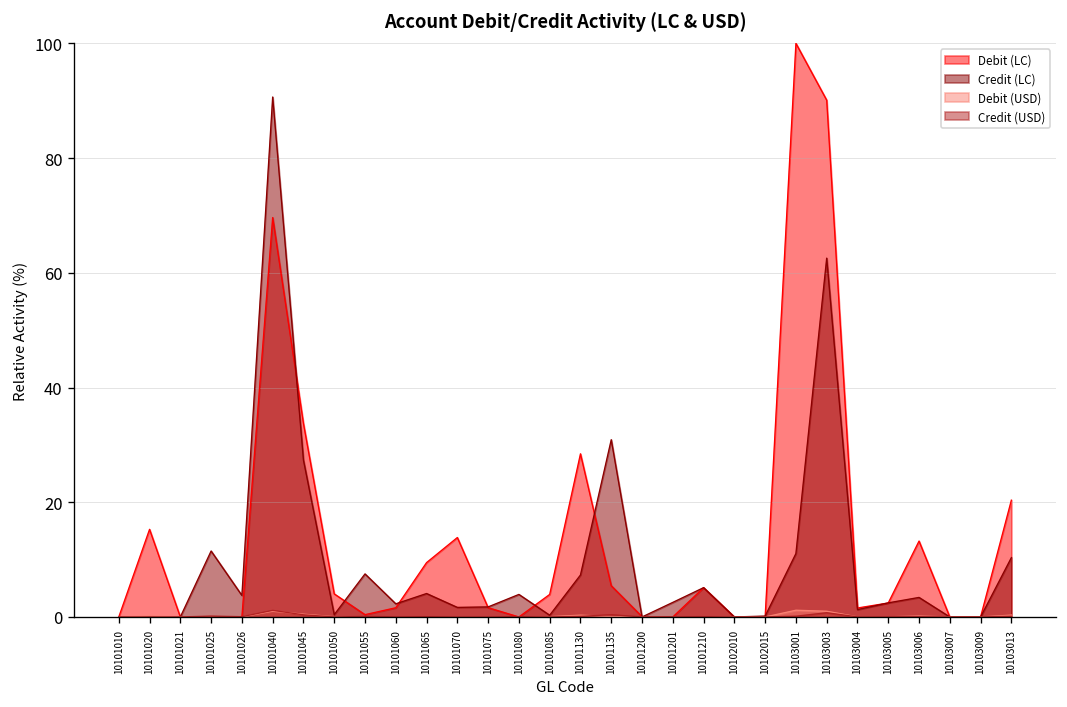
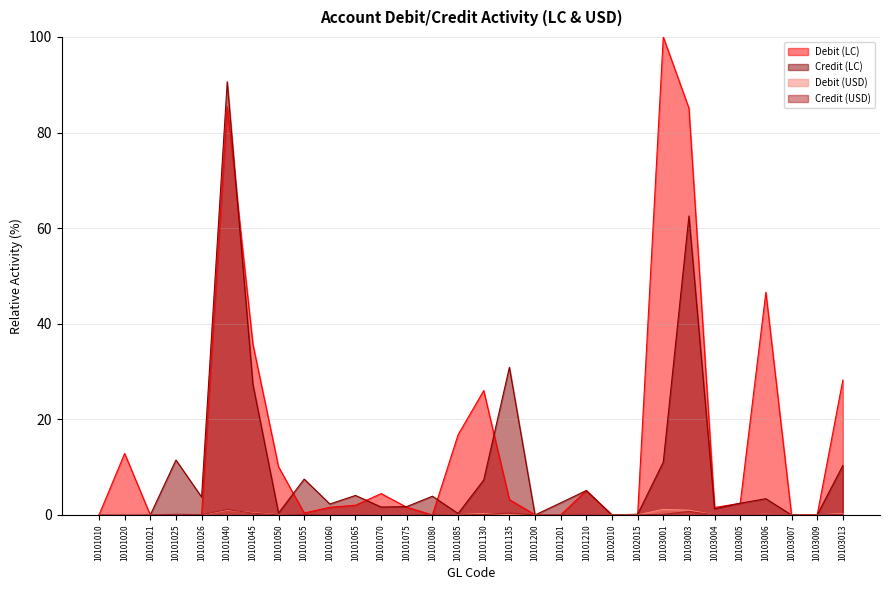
  {
    "Debit (LC)": {
-     "10101020": 15,
-     "10101040": 70,
-     "10101045": 34,
-     "10101050": 4,
+     "10101020": 13,
+     "10101040": 85,
+     "10101045": 36,
+     "10101050": 10,
      "10101060": 2,
-     "10101065": 9,
-     "10101070": 14,
-     "10101085": 4,
-     "10101130": 28,
-     "10101135": 5,
+     "10101065": 2,
+     "10101070": 4,
+     "10101085": 17,
+     "10101130": 26,
+     "10101135": 3,
      "10103001": 100,
-     "10103003": 90,
-     "10103006": 13,
-     "10103013": 20
+     "10103003": 85,
+     "10103006": 47,
+     "10103013": 28
    },
    "Debit (USD)": {
      "10103001": 1
    }
  }
